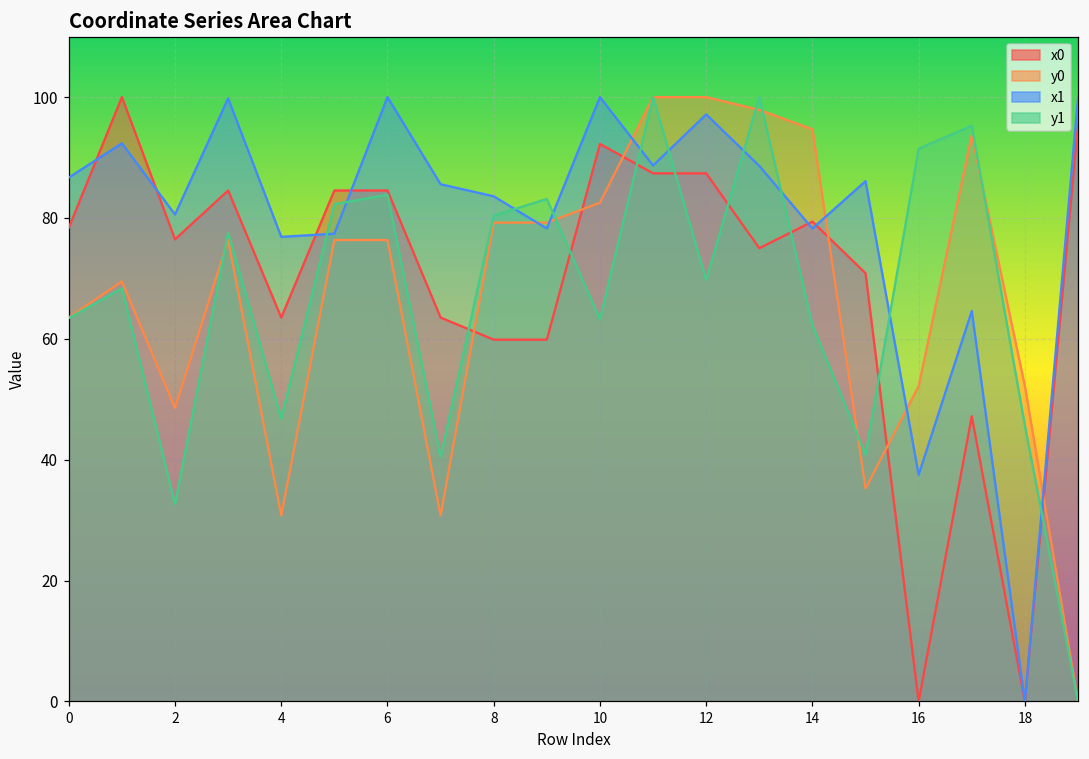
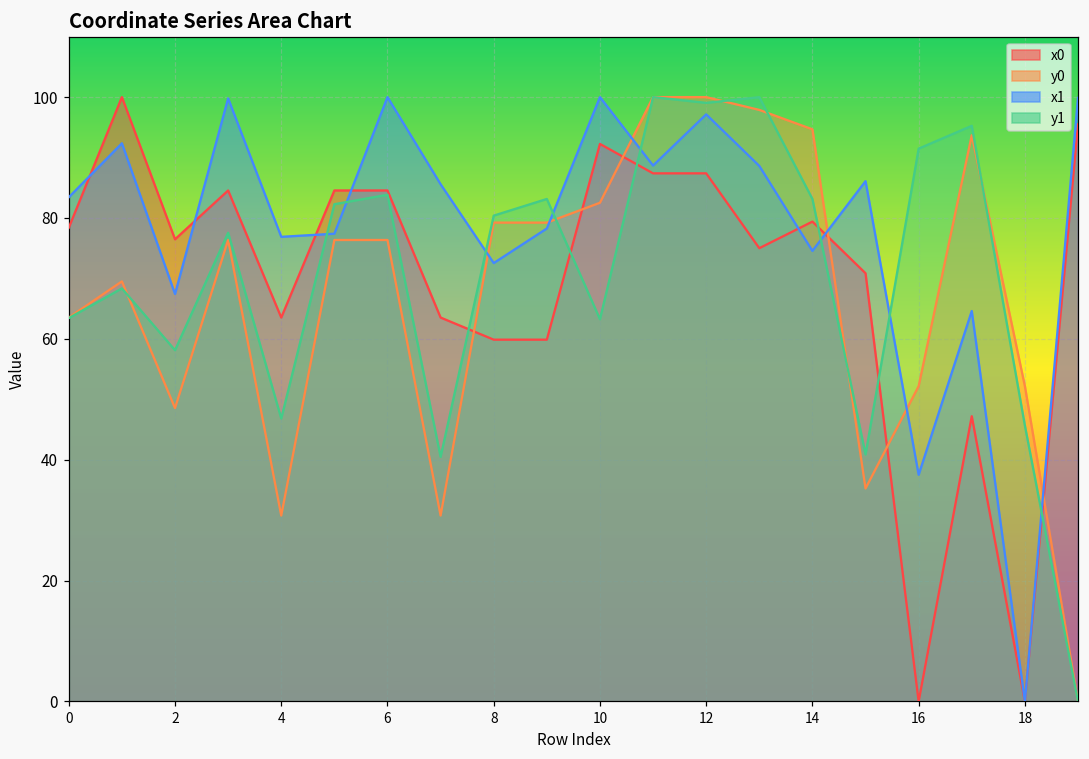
  {
    "x1": {
-     "0": 87,
-     "2": 81,
+     "0": 83,
+     "2": 67,
      "4": 77,
      "6": 100,
-     "8": 84,
+     "8": 73,
      "10": 100,
      "12": 97,
-     "14": 78,
+     "14": 75,
      "16": 38
    },
    "y1": {
-     "2": 33,
+     "2": 58,
      "4": 47,
      "6": 84,
      "8": 80,
      "10": 63,
-     "12": 70,
-     "14": 62,
+     "12": 99,
+     "14": 83,
      "16": 91,
      "18": 46
    }
  }
